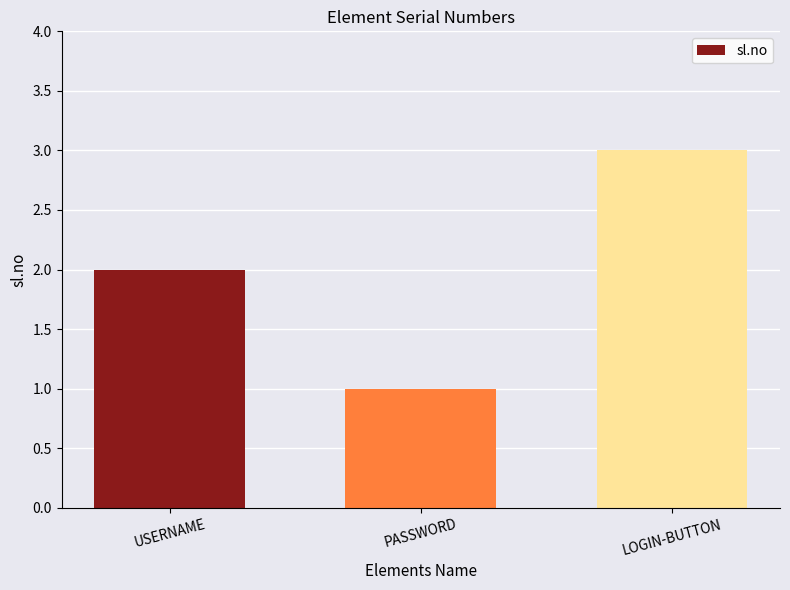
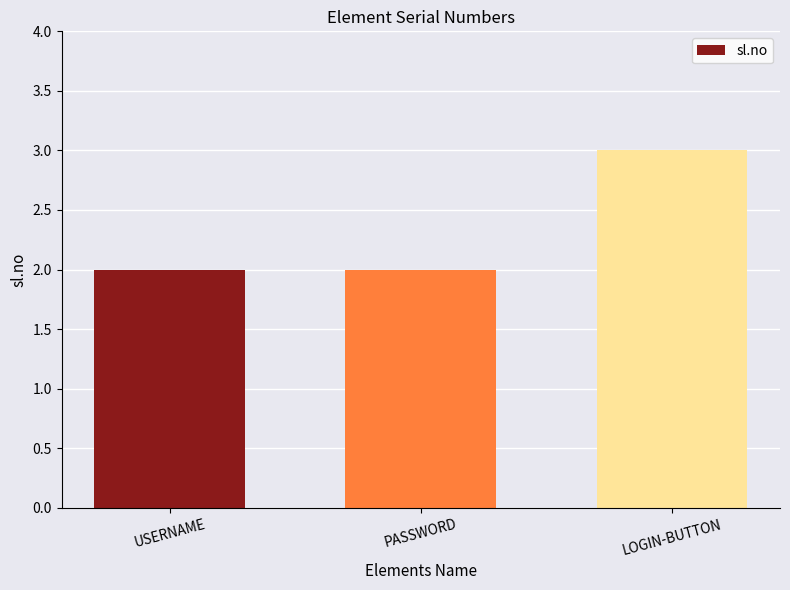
  {
    "USERNAME": 2,
-   "PASSWORD": 1,
+   "PASSWORD": 2,
    "LOGIN-BUTTON": 3
  }
